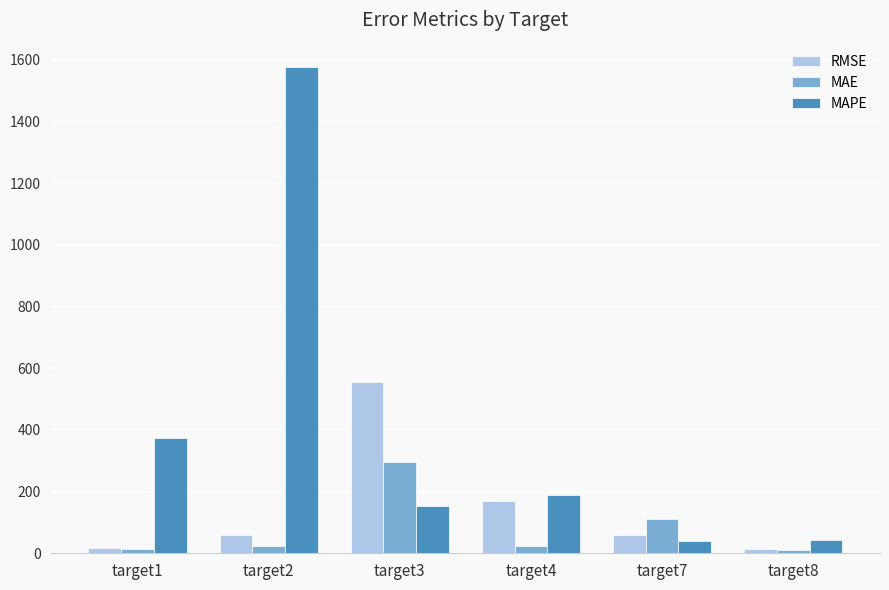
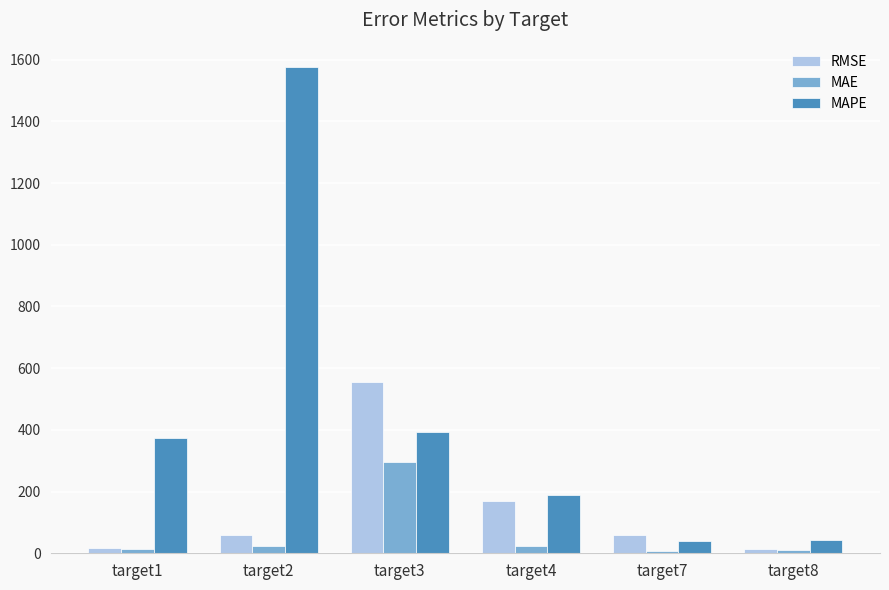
  {
    "RMSE": {
      "target1": 20,
      "target2": 60,
      "target3": 550,
      "target4": 170,
      "target7": 60,
      "target8": 10
    },
    "MAE": {
      "target1": 10,
      "target2": 20,
      "target3": 300,
      "target4": 20,
-     "target7": 110,
+     "target7": 10,
      "target8": 10
    },
    "MAPE": {
      "target1": 370,
      "target2": 1580,
-     "target3": 150,
+     "target3": 390,
      "target4": 190,
      "target7": 40,
      "target8": 40
    }
  }
